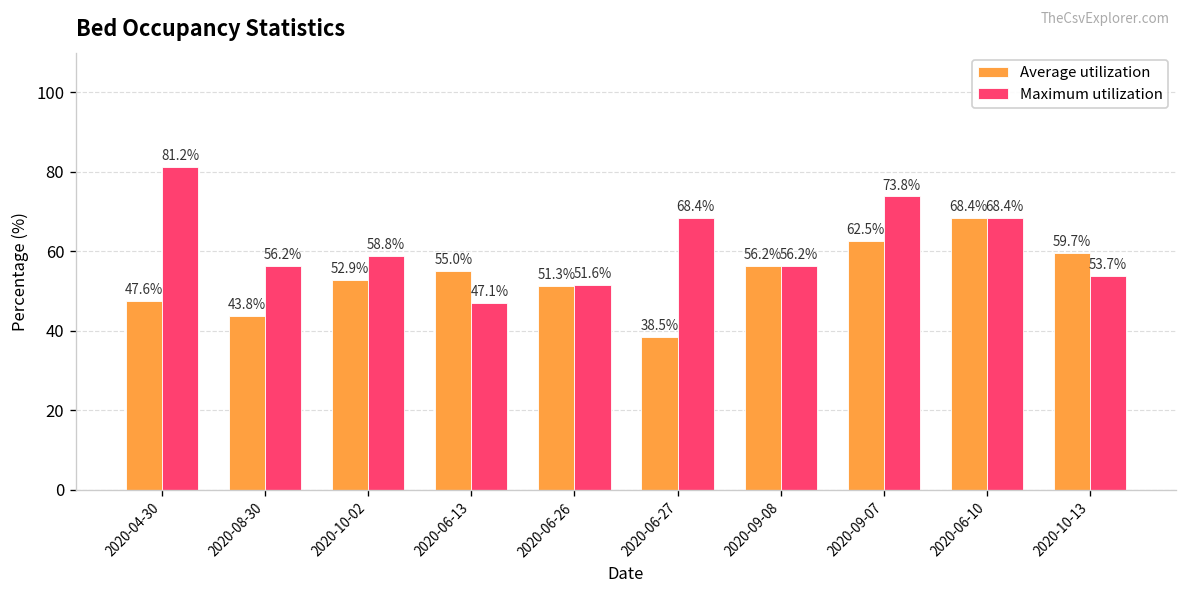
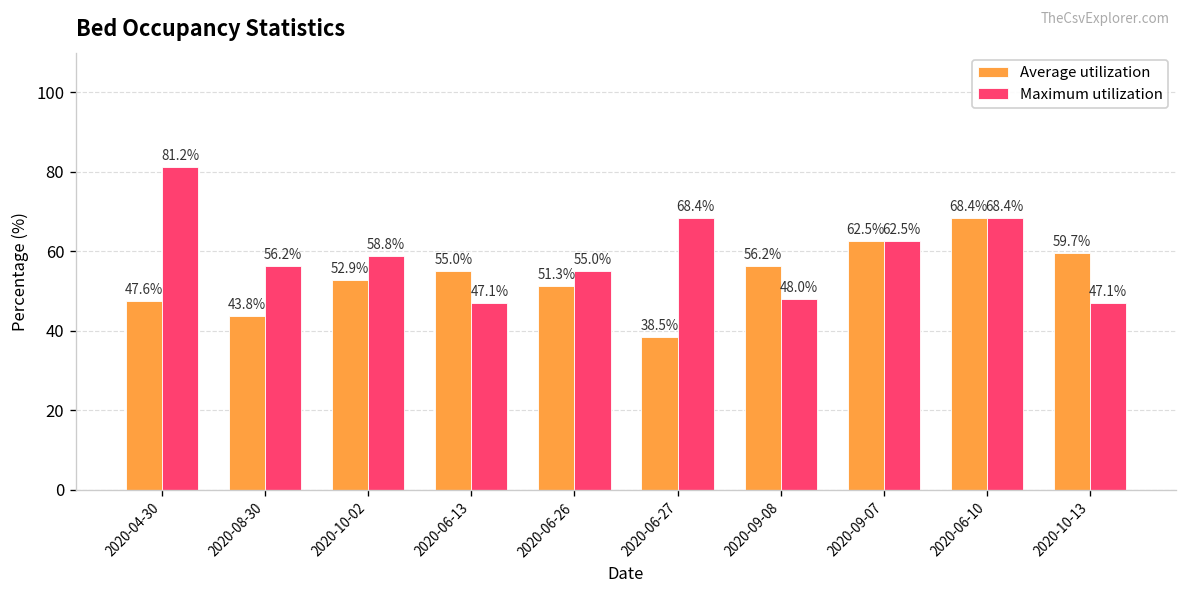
  {
    "Average utilization": {
      "2020-04-30": "47.6%",
      "2020-08-30": "43.8%",
      "2020-10-02": "52.9%",
      "2020-06-13": "55.0%",
      "2020-06-26": "51.3%",
      "2020-06-27": "38.5%",
      "2020-09-08": "56.2%",
      "2020-09-07": "62.5%",
      "2020-06-10": "68.4%",
      "2020-10-13": "59.7%"
    },
    "Maximum utilization": {
      "2020-04-30": "81.2%",
      "2020-08-30": "56.2%",
      "2020-10-02": "58.8%",
      "2020-06-13": "47.1%",
-     "2020-06-26": "51.6%",
+     "2020-06-26": "55.0%",
      "2020-06-27": "68.4%",
-     "2020-09-08": "56.2%",
-     "2020-09-07": "73.8%",
+     "2020-09-08": "48.0%",
+     "2020-09-07": "62.5%",
      "2020-06-10": "68.4%",
-     "2020-10-13": "53.7%"
+     "2020-10-13": "47.1%"
    }
  }
